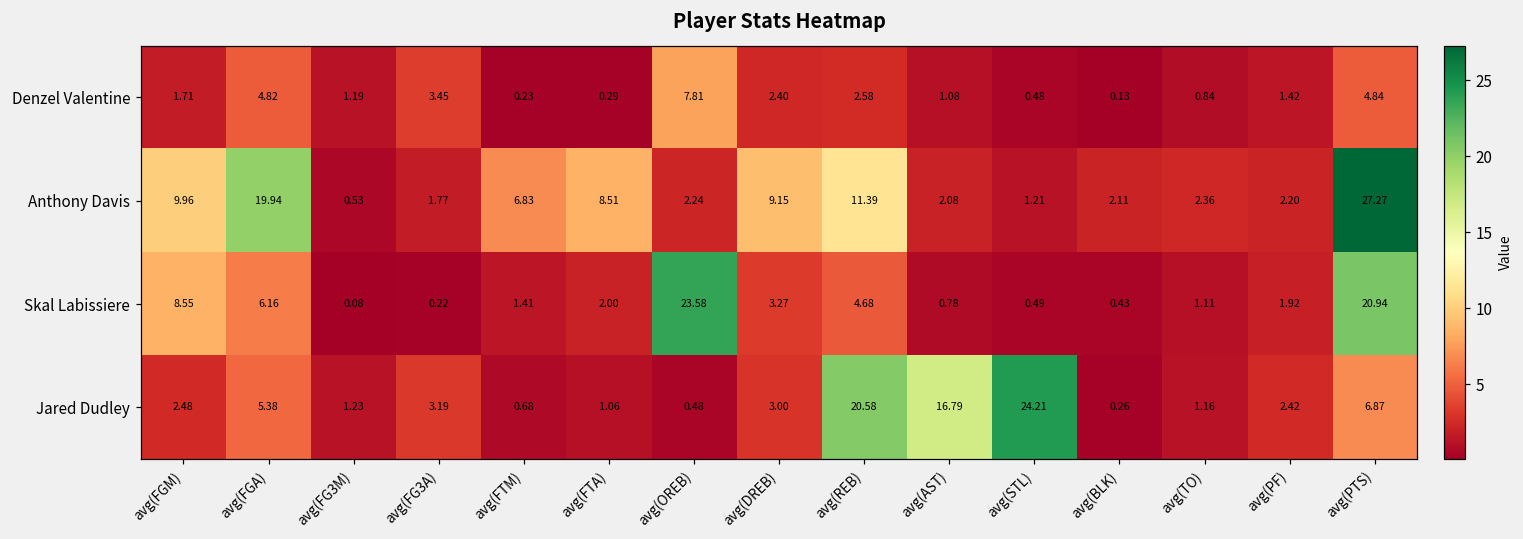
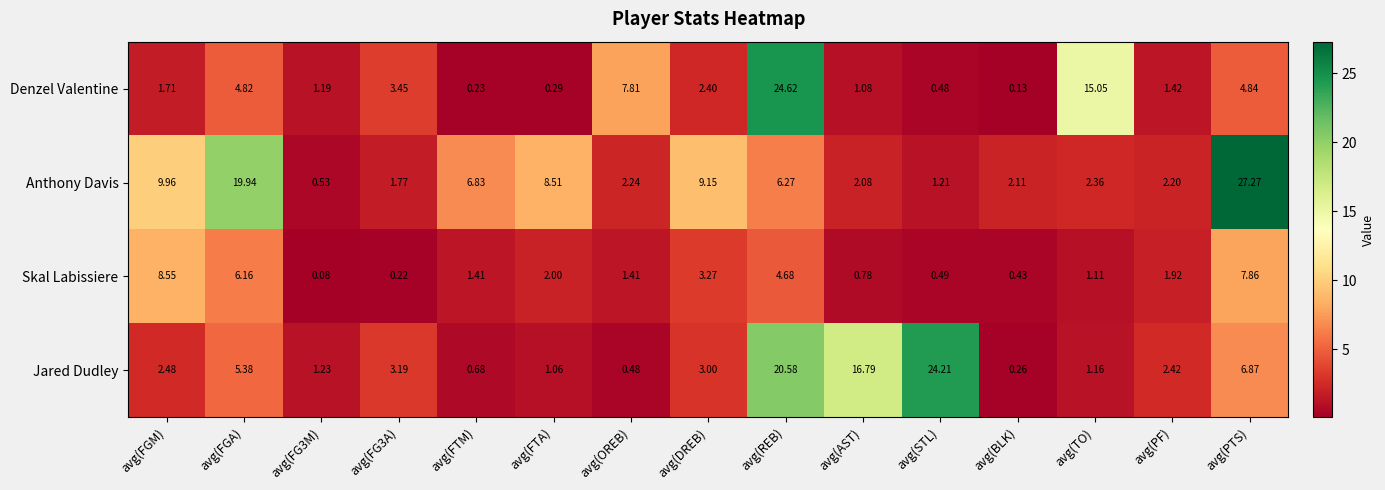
  {
    "Denzel Valentine": {
      "avg(FGM)": 1.71,
      "avg(FGA)": 4.82,
      "avg(FG3M)": 1.19,
      "avg(FG3A)": 3.45,
      "avg(FTM)": 0.23,
      "avg(FTA)": 0.29,
      "avg(OREB)": 7.81,
      "avg(DREB)": 2.40,
-     "avg(REB)": 2.58,
+     "avg(REB)": 24.62,
      "avg(AST)": 1.08,
      "avg(STL)": 0.48,
      "avg(BLK)": 0.13,
-     "avg(TO)": 0.84,
+     "avg(TO)": 15.05,
      "avg(PF)": 1.42,
      "avg(PTS)": 4.84
    },
    "Anthony Davis": {
      "avg(FGM)": 9.96,
      "avg(FGA)": 19.94,
      "avg(FG3M)": 0.53,
      "avg(FG3A)": 1.77,
      "avg(FTM)": 6.83,
      "avg(FTA)": 8.51,
      "avg(OREB)": 2.24,
      "avg(DREB)": 9.15,
-     "avg(REB)": 11.39,
+     "avg(REB)": 6.27,
      "avg(AST)": 2.08,
      "avg(STL)": 1.21,
      "avg(BLK)": 2.11,
      "avg(TO)": 2.36,
      "avg(PF)": 2.20,
      "avg(PTS)": 27.27
    },
    "Skal Labissiere": {
      "avg(FGM)": 8.55,
      "avg(FGA)": 6.16,
      "avg(FG3M)": 0.08,
      "avg(FG3A)": 0.22,
      "avg(FTM)": 1.41,
      "avg(FTA)": 2.00,
-     "avg(OREB)": 23.58,
+     "avg(OREB)": 1.41,
      "avg(DREB)": 3.27,
      "avg(REB)": 4.68,
      "avg(AST)": 0.78,
      "avg(STL)": 0.49,
      "avg(BLK)": 0.43,
      "avg(TO)": 1.11,
      "avg(PF)": 1.92,
-     "avg(PTS)": 20.94
+     "avg(PTS)": 7.86
    },
    "Jared Dudley": {
      "avg(FGM)": 2.48,
      "avg(FGA)": 5.38,
      "avg(FG3M)": 1.23,
      "avg(FG3A)": 3.19,
      "avg(FTM)": 0.68,
      "avg(FTA)": 1.06,
      "avg(OREB)": 0.48,
      "avg(DREB)": 3.00,
      "avg(REB)": 20.58,
      "avg(AST)": 16.79,
      "avg(STL)": 24.21,
      "avg(BLK)": 0.26,
      "avg(TO)": 1.16,
      "avg(PF)": 2.42,
      "avg(PTS)": 6.87
    }
  }
